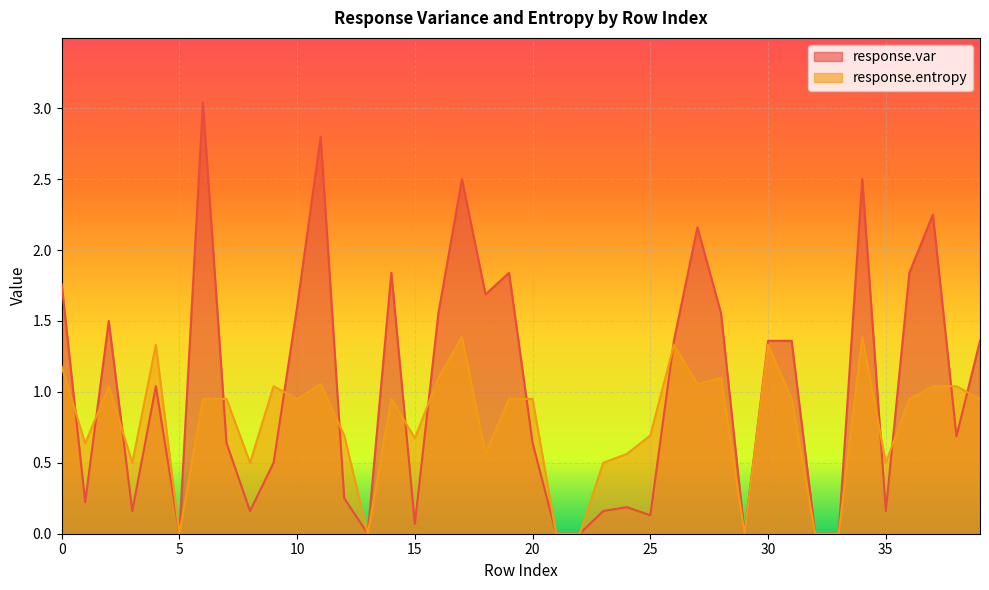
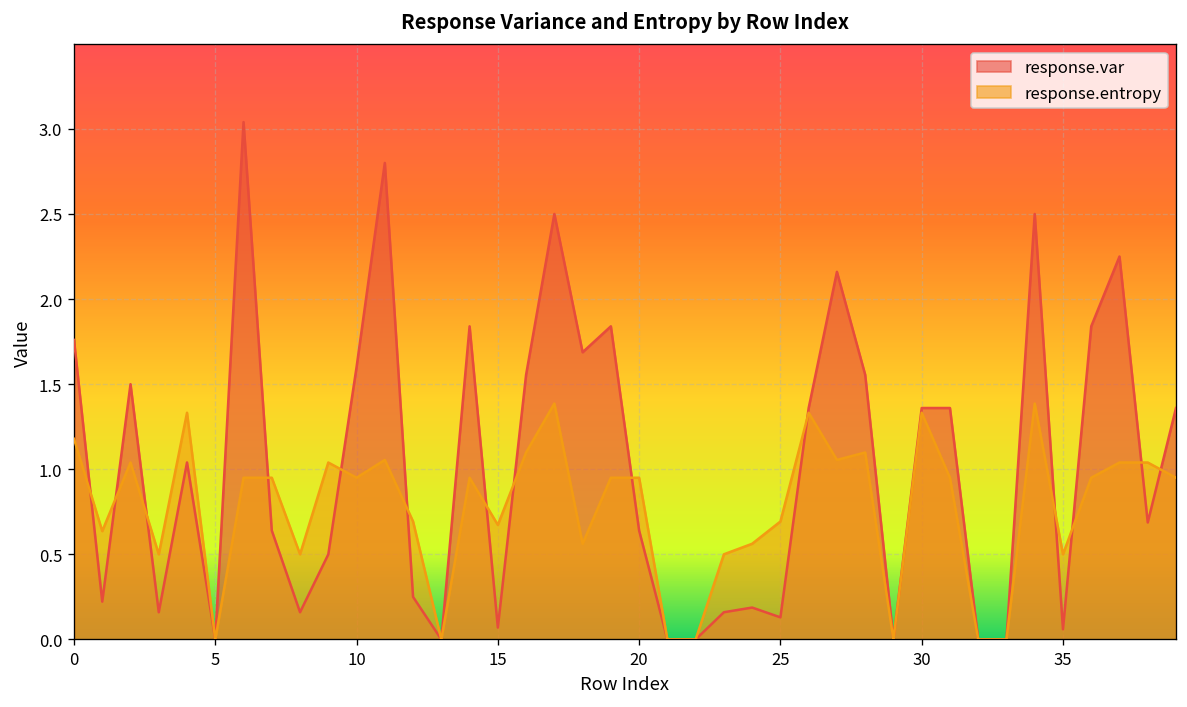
  {
    "response.var": {
      "0": 1.76,
      "10": 1.60,
      "15": 0.07,
      "20": 0.64,
      "25": 0.13,
      "30": 1.36,
-     "35": 0.16
+     "35": 0.06
    },
    "response.entropy": {
      "0": 1.18,
      "10": 0.95,
      "15": 0.67,
      "20": 0.95,
      "25": 0.69,
      "30": 1.33,
      "35": 0.50
    }
  }
